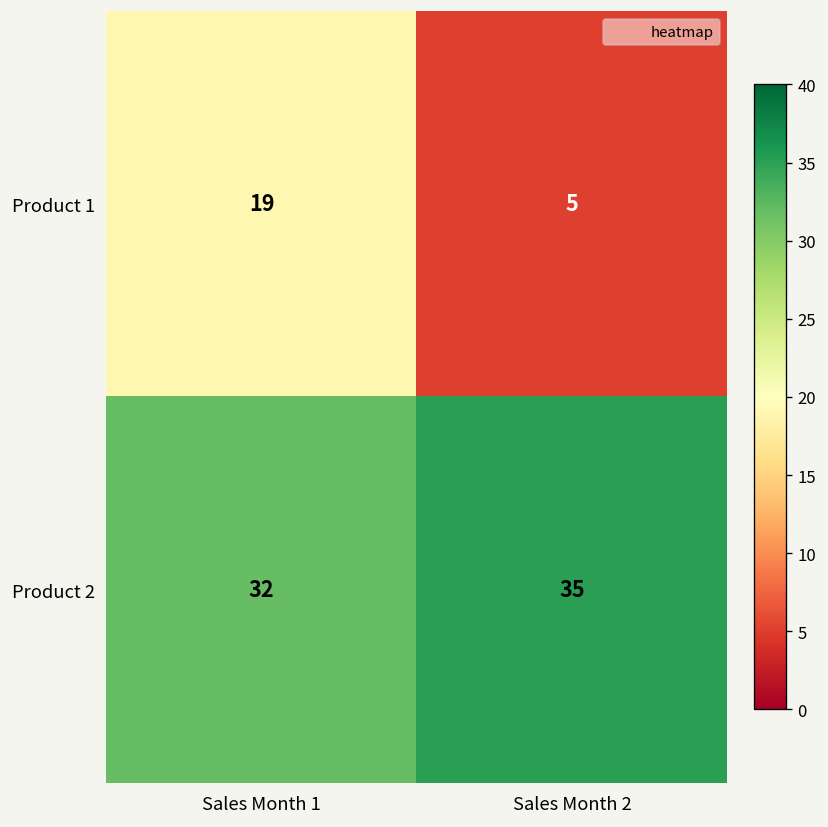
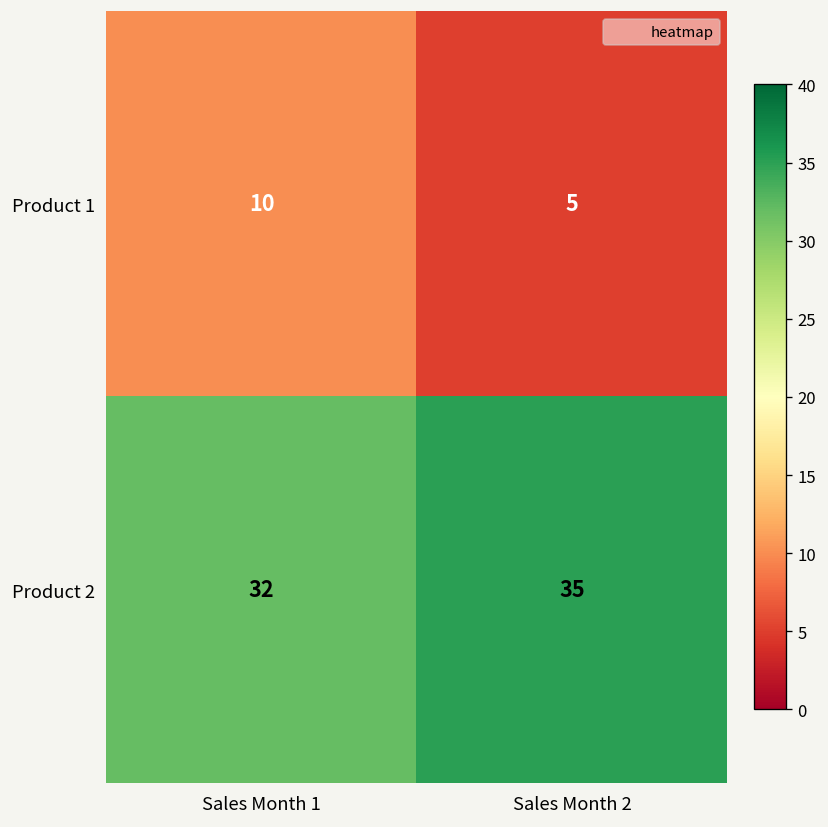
  {
    "Product 1": {
-     "Sales Month 1": 19,
+     "Sales Month 1": 10,
      "Sales Month 2": 5
    },
    "Product 2": {
      "Sales Month 1": 32,
      "Sales Month 2": 35
    }
  }
